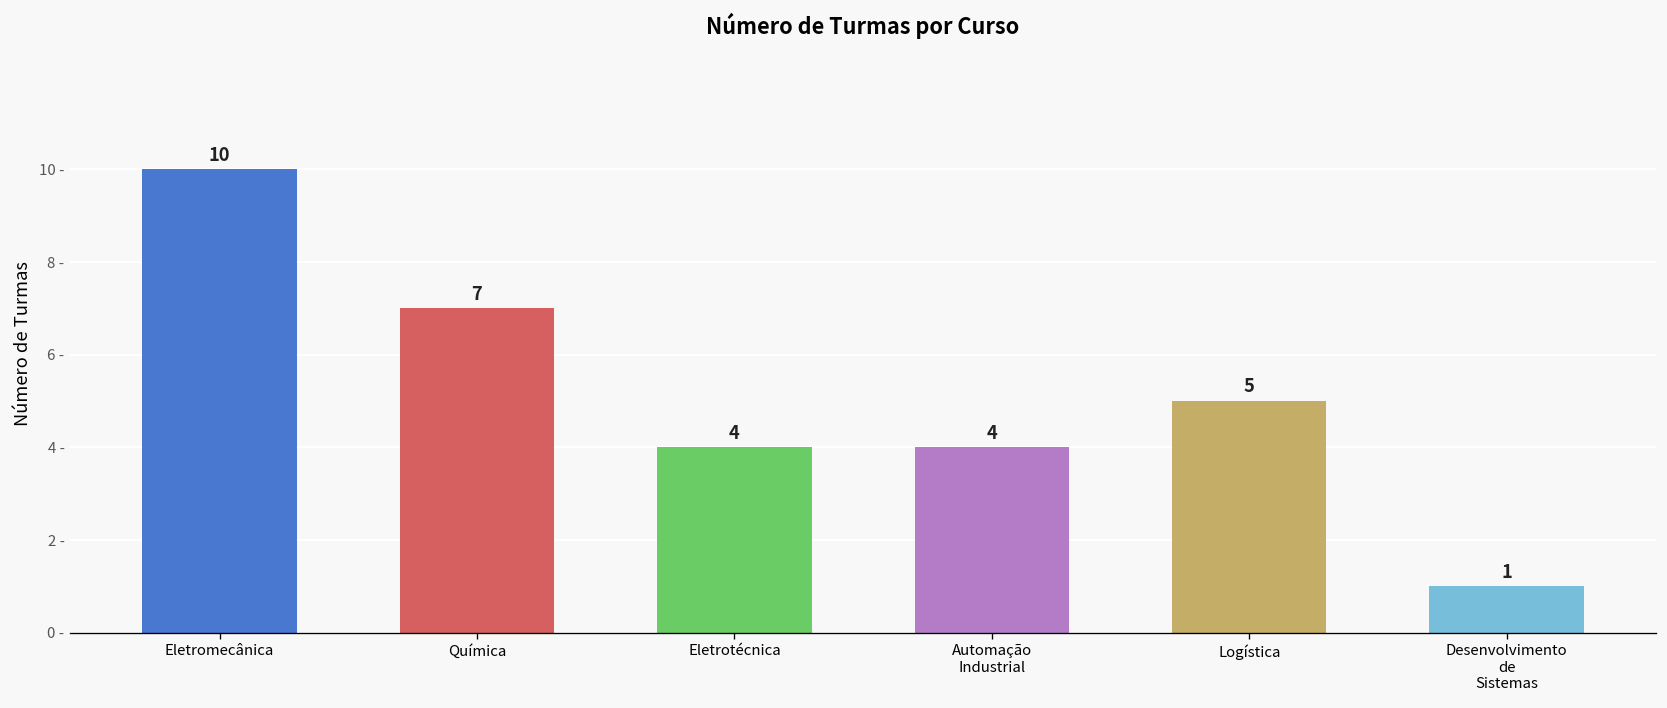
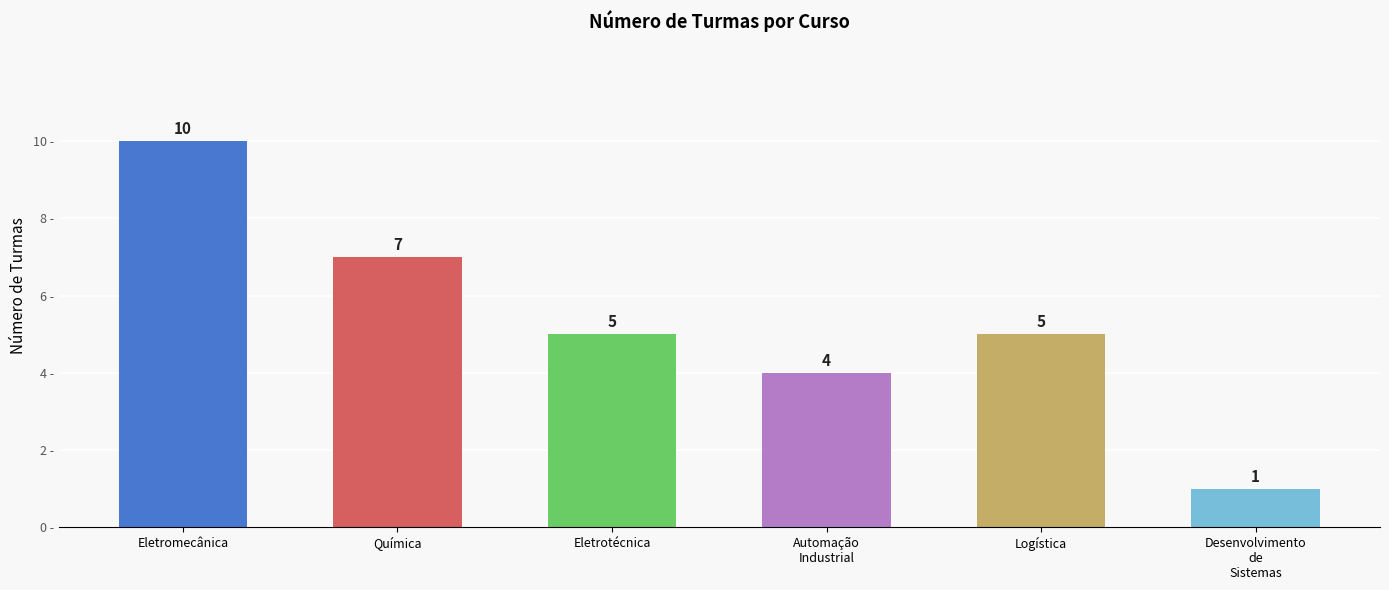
  {
    "Eletromecânica": 10,
    "Química": 7,
-   "Eletrotécnica": 4,
+   "Eletrotécnica": 5,
    "Automação Industrial": 4,
    "Logística": 5,
    "Desenvolvimento de Sistemas": 1
  }
